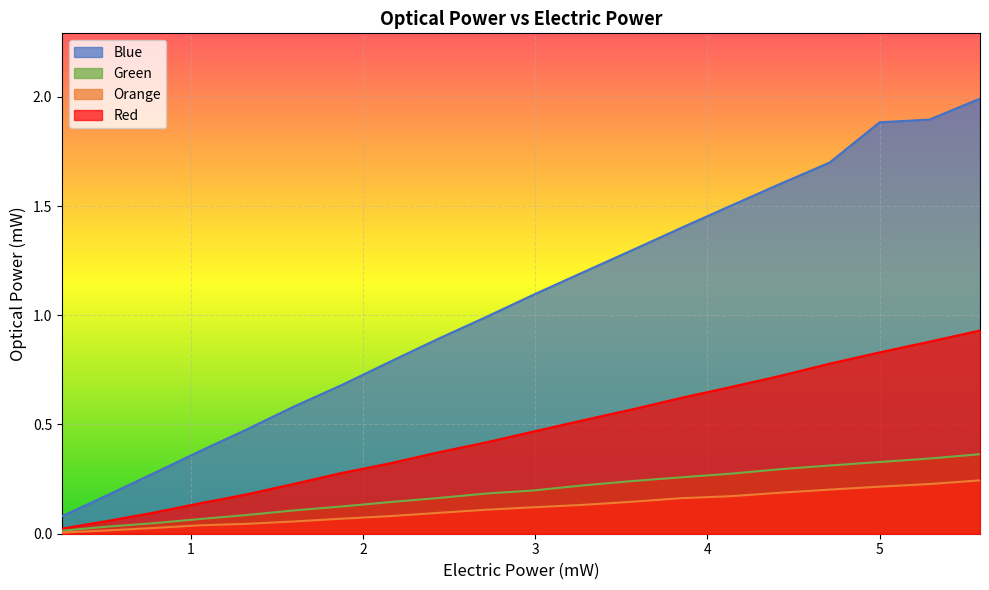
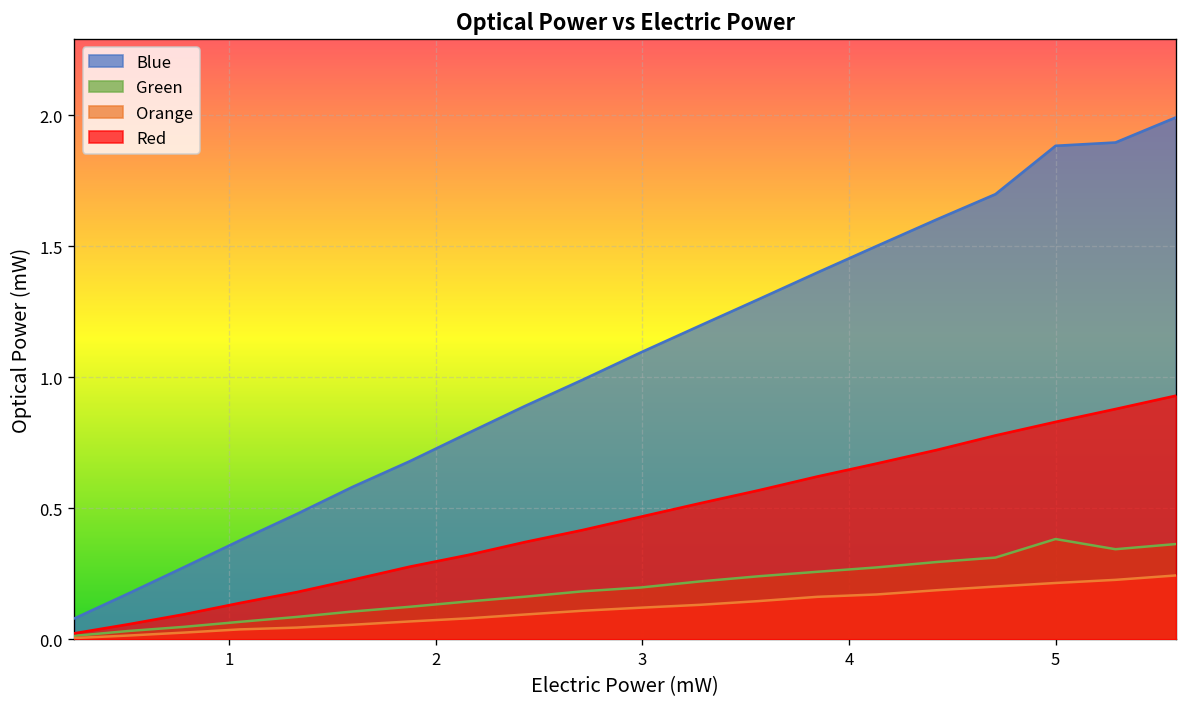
  {
    "Blue": {
      "5": 1.88
    },
    "Green": {
-     "5": 0.33
+     "5": 0.38
    },
    "Orange": {
      "5": 0.22
    },
    "Red": {
      "5": 0.83
    }
  }
